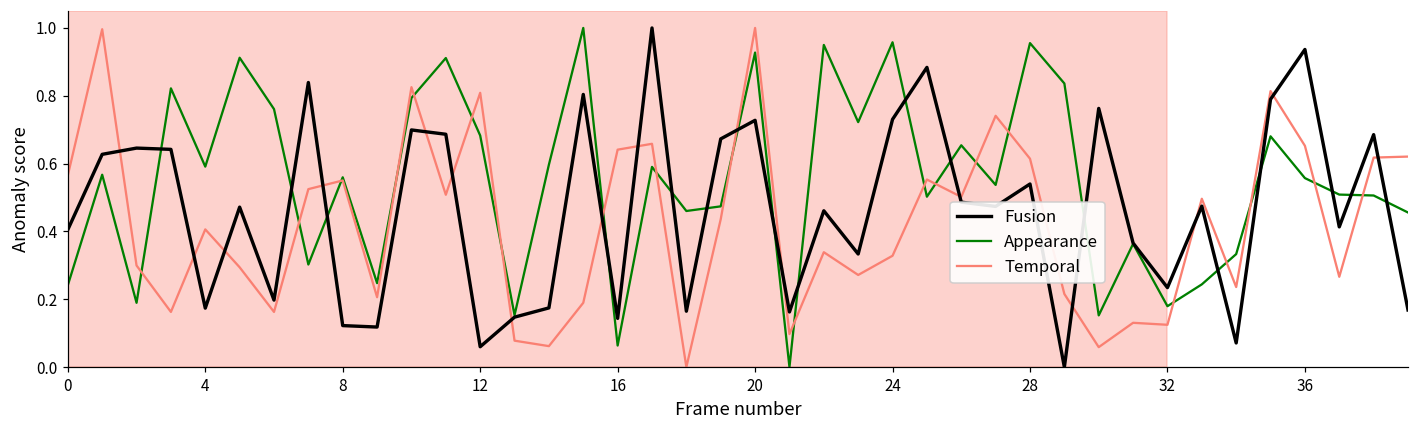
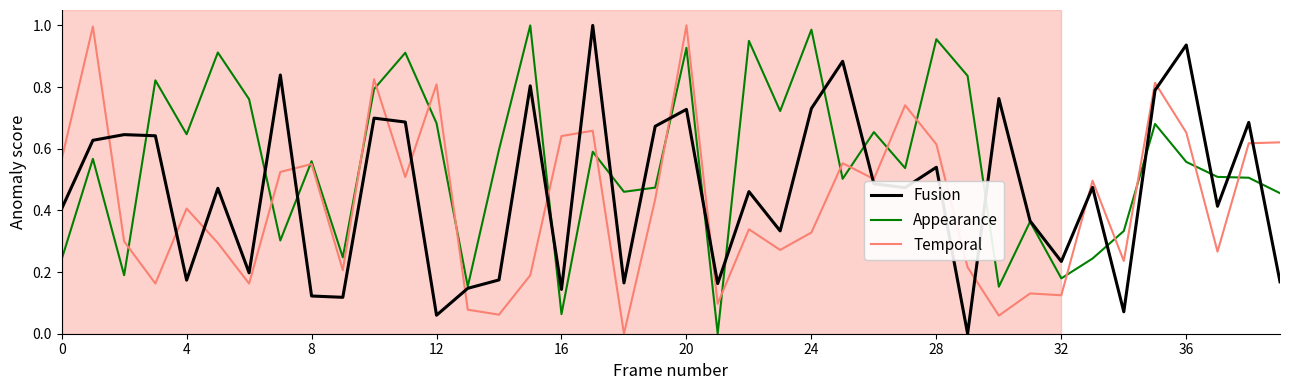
  {
    "Fusion": {
      "0": 0.41,
      "4": 0.17,
      "8": 0.12,
      "12": 0.06,
      "16": 0.14,
      "20": 0.73,
      "24": 0.73,
      "28": 0.54,
      "32": 0.23,
      "36": 0.94
    },
    "Appearance": {
      "0": 0.24,
-     "4": 0.59,
+     "4": 0.65,
      "8": 0.56,
      "12": 0.68,
      "16": 0.06,
      "20": 0.93,
-     "24": 0.96,
+     "24": 0.99,
      "28": 0.96,
      "32": 0.18,
      "36": 0.56
    },
    "Temporal": {
      "0": 0.57,
      "4": 0.41,
      "8": 0.55,
      "12": 0.81,
      "16": 0.64,
      "20": 1.00,
      "24": 0.33,
      "28": 0.61,
      "32": 0.12,
      "36": 0.65
    }
  }
